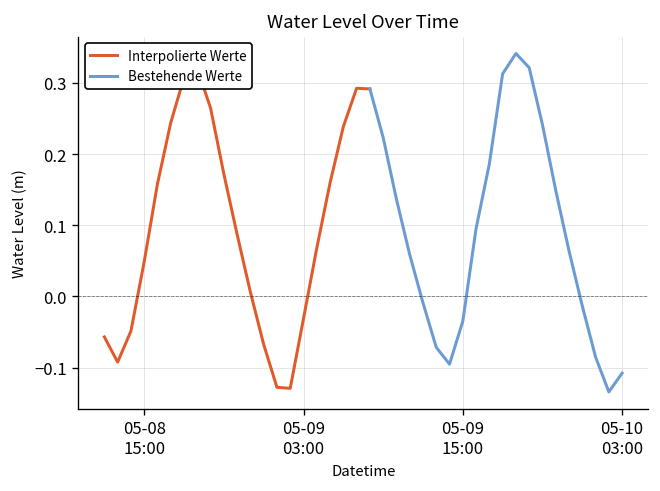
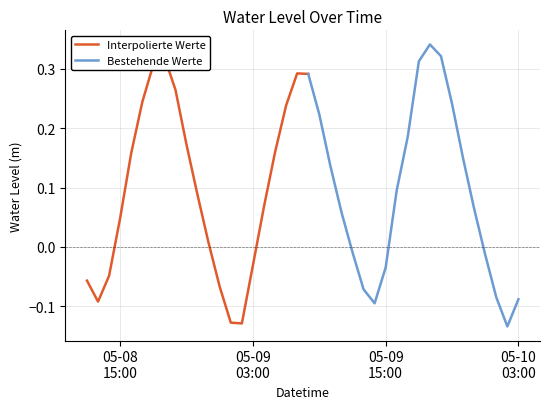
  {
    "Interpolierte Werte": {
      "05-08 15:00": 0.05,
      "05-09 03:00": -0.03
    },
    "Bestehende Werte": {
      "05-09 15:00": -0.03,
-     "05-10 03:00": -0.11
+     "05-10 03:00": -0.09
    }
  }
